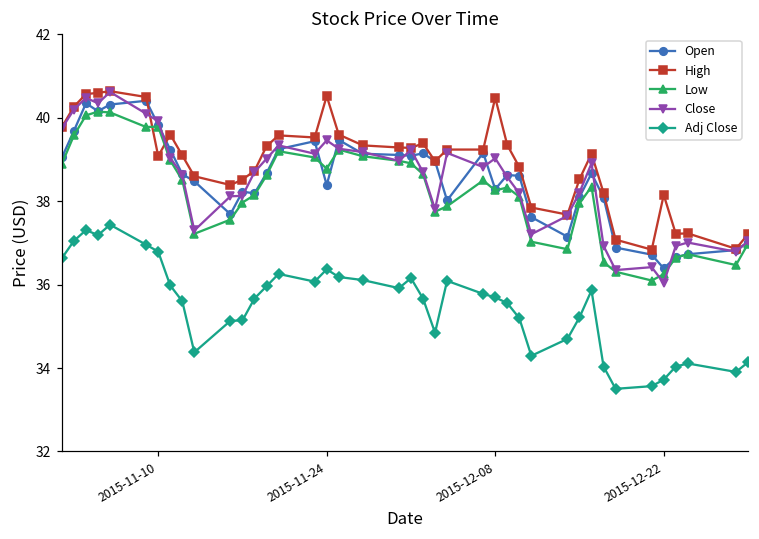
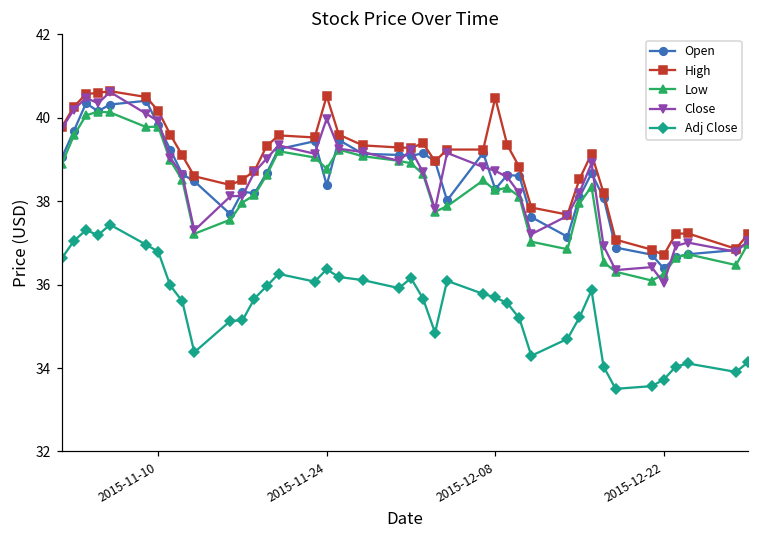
  {
    "Open": {
      "2015-11-24": 38.4,
      "2015-12-22": 36.4
    },
    "High": {
-     "2015-11-10": 39.1,
+     "2015-11-10": 40.2,
      "2015-11-24": 40.5,
      "2015-12-08": 40.5,
-     "2015-12-22": 38.2
+     "2015-12-22": 36.7
    },
    "Close": {
      "2015-11-10": 39.9,
-     "2015-11-24": 39.5,
-     "2015-12-08": 39.0,
+     "2015-11-24": 40.0,
+     "2015-12-08": 38.7,
      "2015-12-22": 36.0
    }
  }
